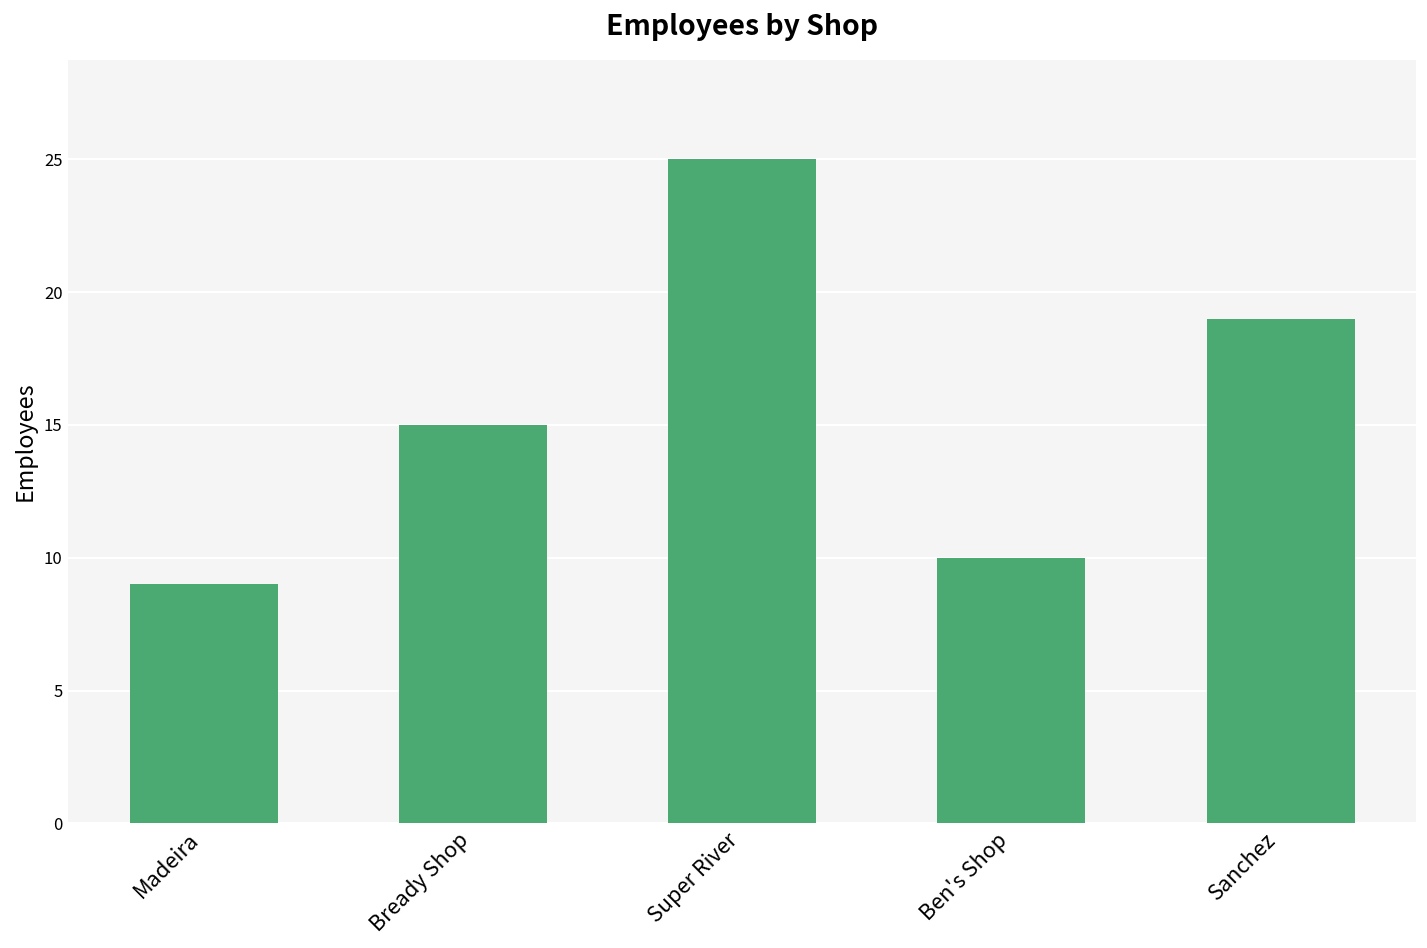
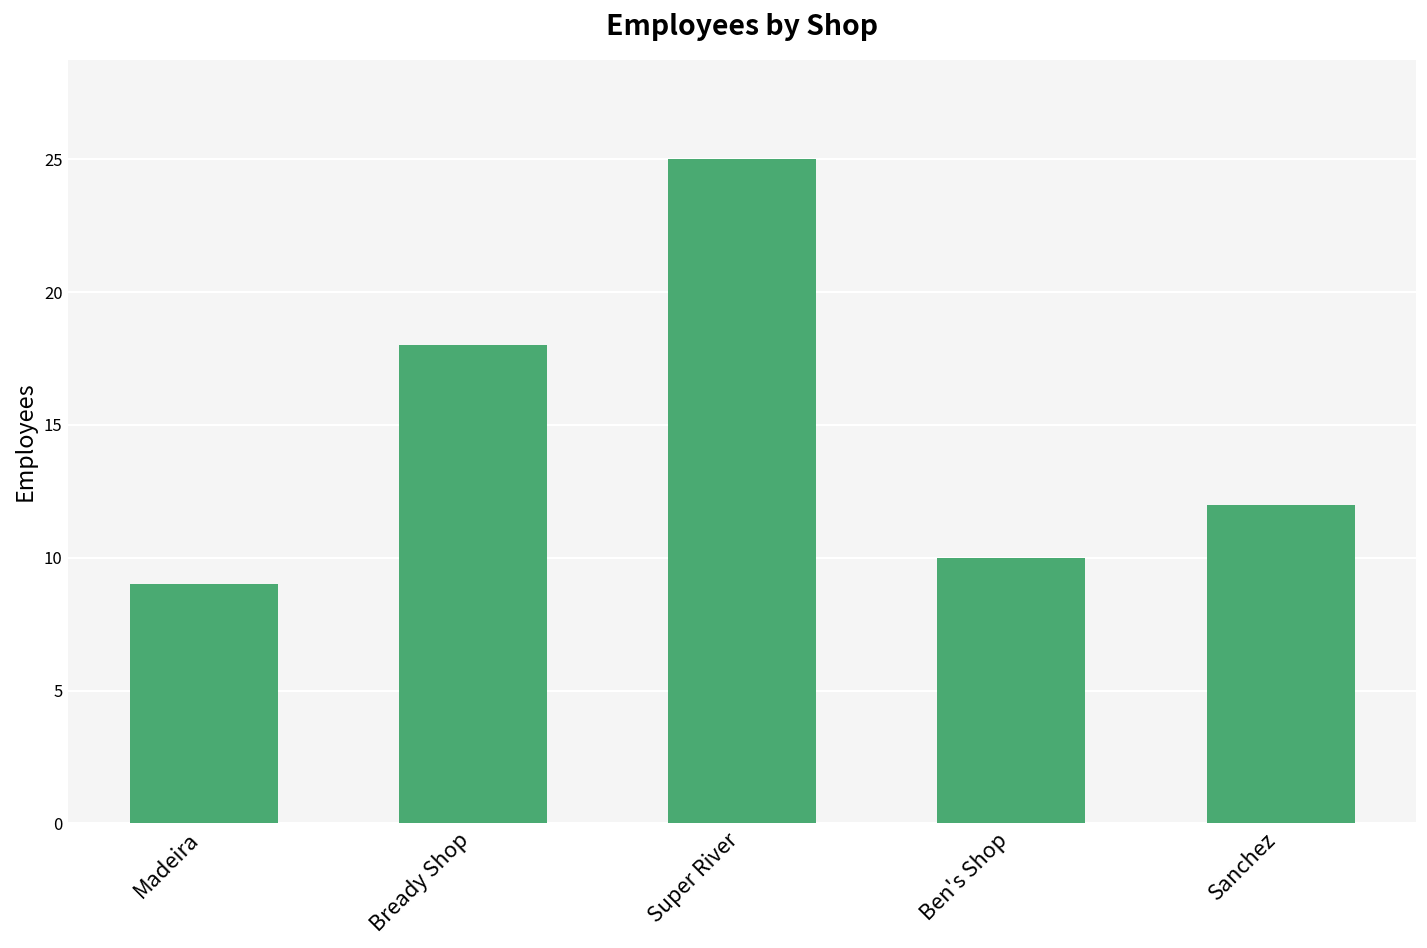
  {
    "Madeira": 9,
-   "Bready Shop": 15,
+   "Bready Shop": 18,
    "Super River": 25,
    "Ben's Shop": 10,
-   "Sanchez": 19
+   "Sanchez": 12
  }
